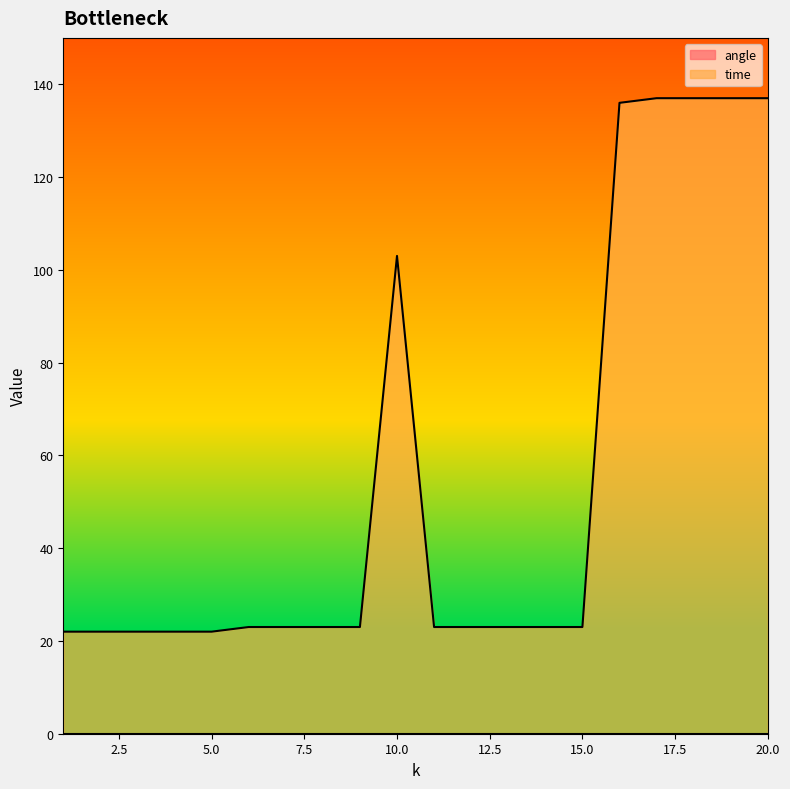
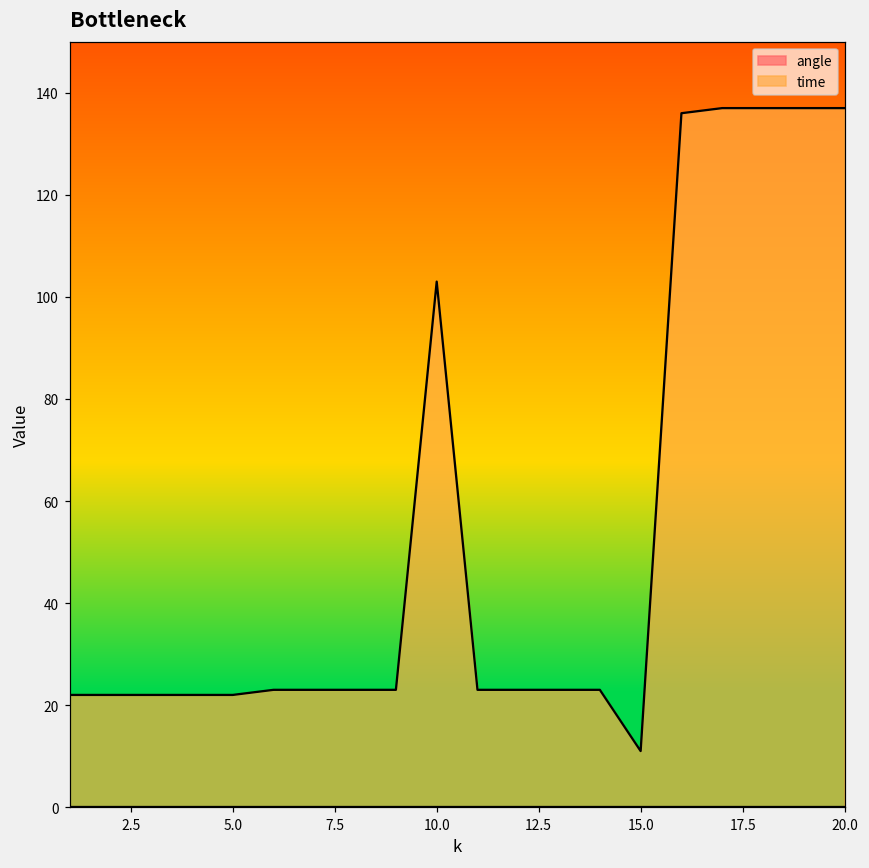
  {
    "angle": {
      "5.0": 0,
      "10.0": 0,
      "15.0": 0,
      "20.0": 0
    },
    "time": {
      "5.0": 22,
      "10.0": 103,
-     "15.0": 23,
+     "15.0": 11,
      "20.0": 137
    }
  }
